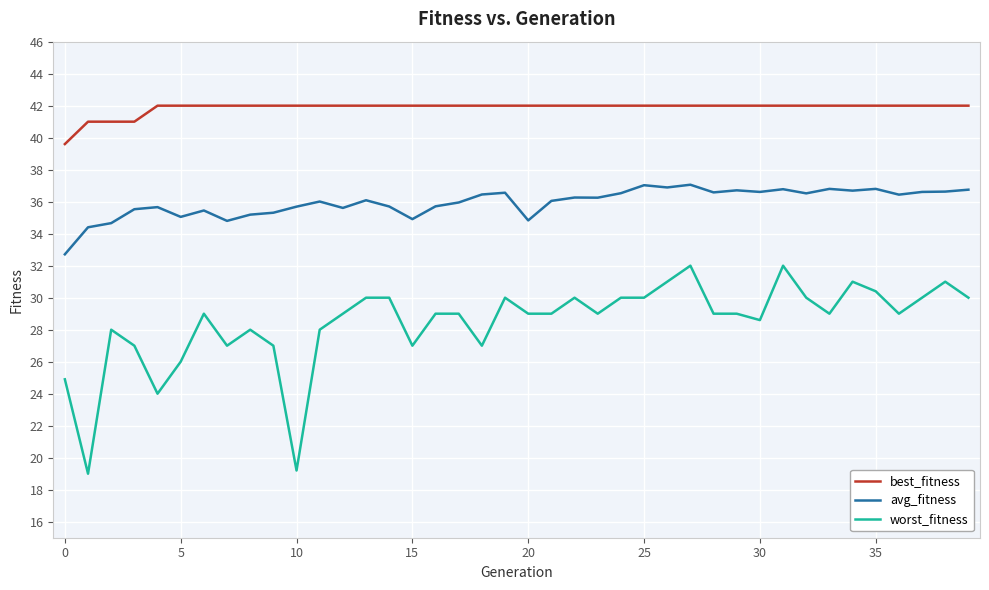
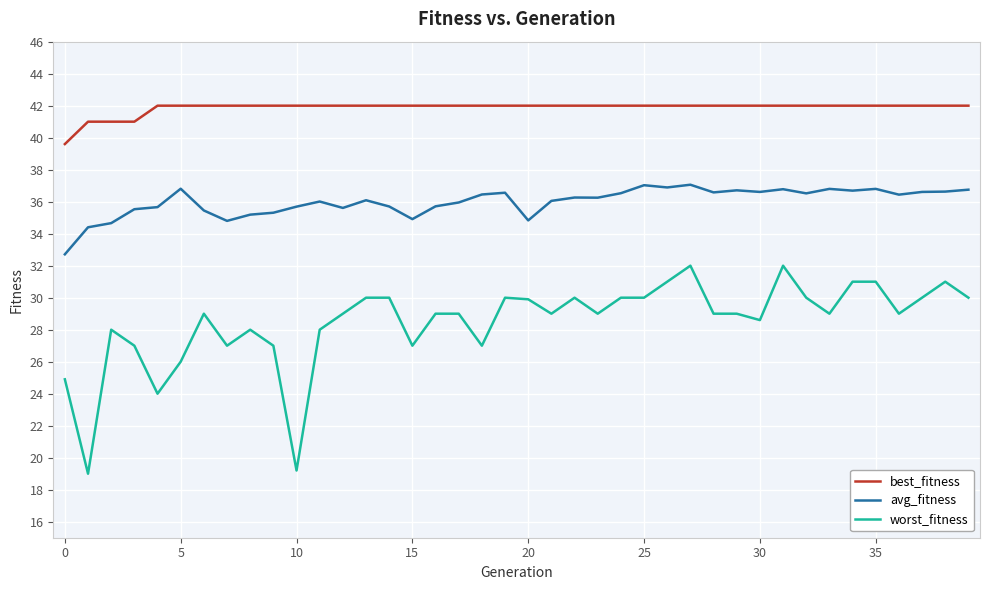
  {
    "best_fitness": {
      "0": 39.6,
      "5": 42.0,
      "10": 42.0,
      "15": 42.0,
      "20": 42.0,
      "25": 42.0,
      "30": 42.0,
      "35": 42.0
    },
    "avg_fitness": {
      "0": 32.7,
-     "5": 35.1,
+     "5": 36.8,
      "10": 35.7,
      "15": 34.9,
      "20": 34.8,
      "25": 37.0,
      "30": 36.6,
      "35": 36.8
    },
    "worst_fitness": {
      "0": 24.9,
      "5": 26.0,
      "10": 19.2,
      "15": 27.0,
-     "20": 29.0,
+     "20": 29.9,
      "25": 30.0,
      "30": 28.6,
-     "35": 30.4
+     "35": 31.0
    }
  }
